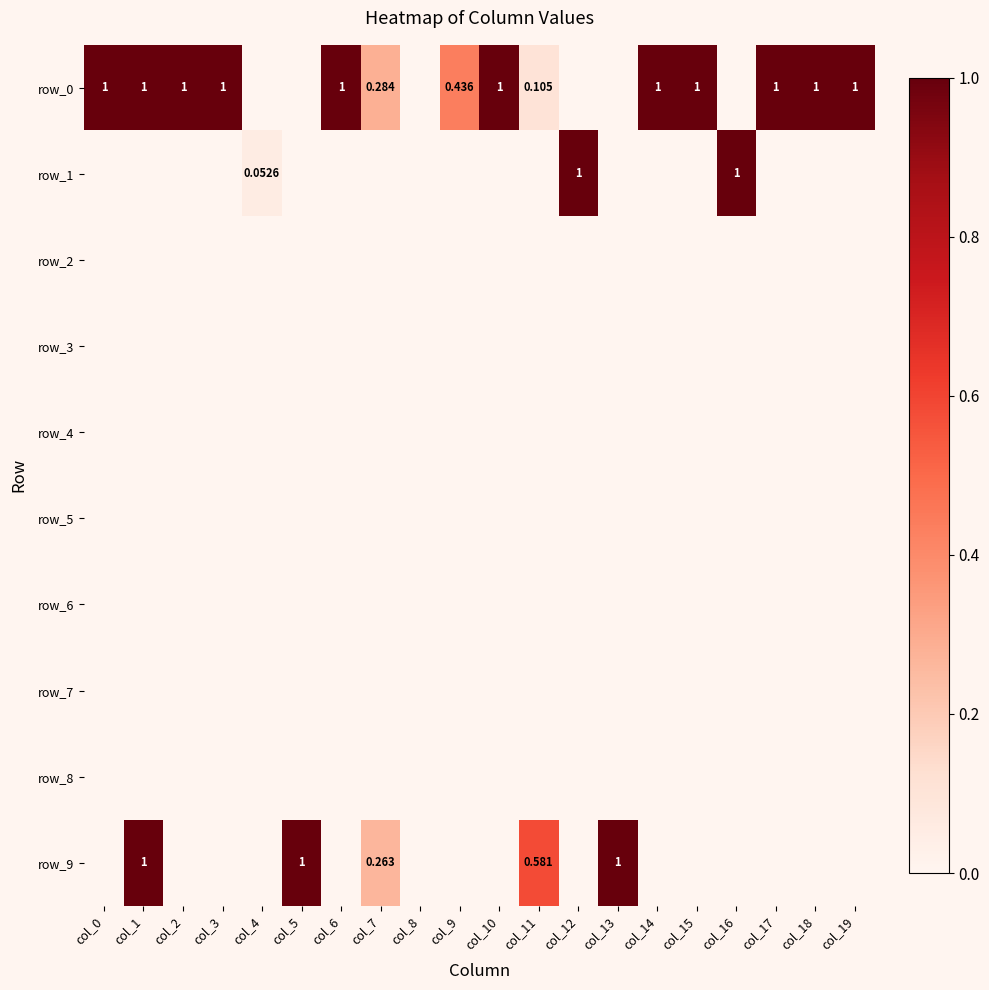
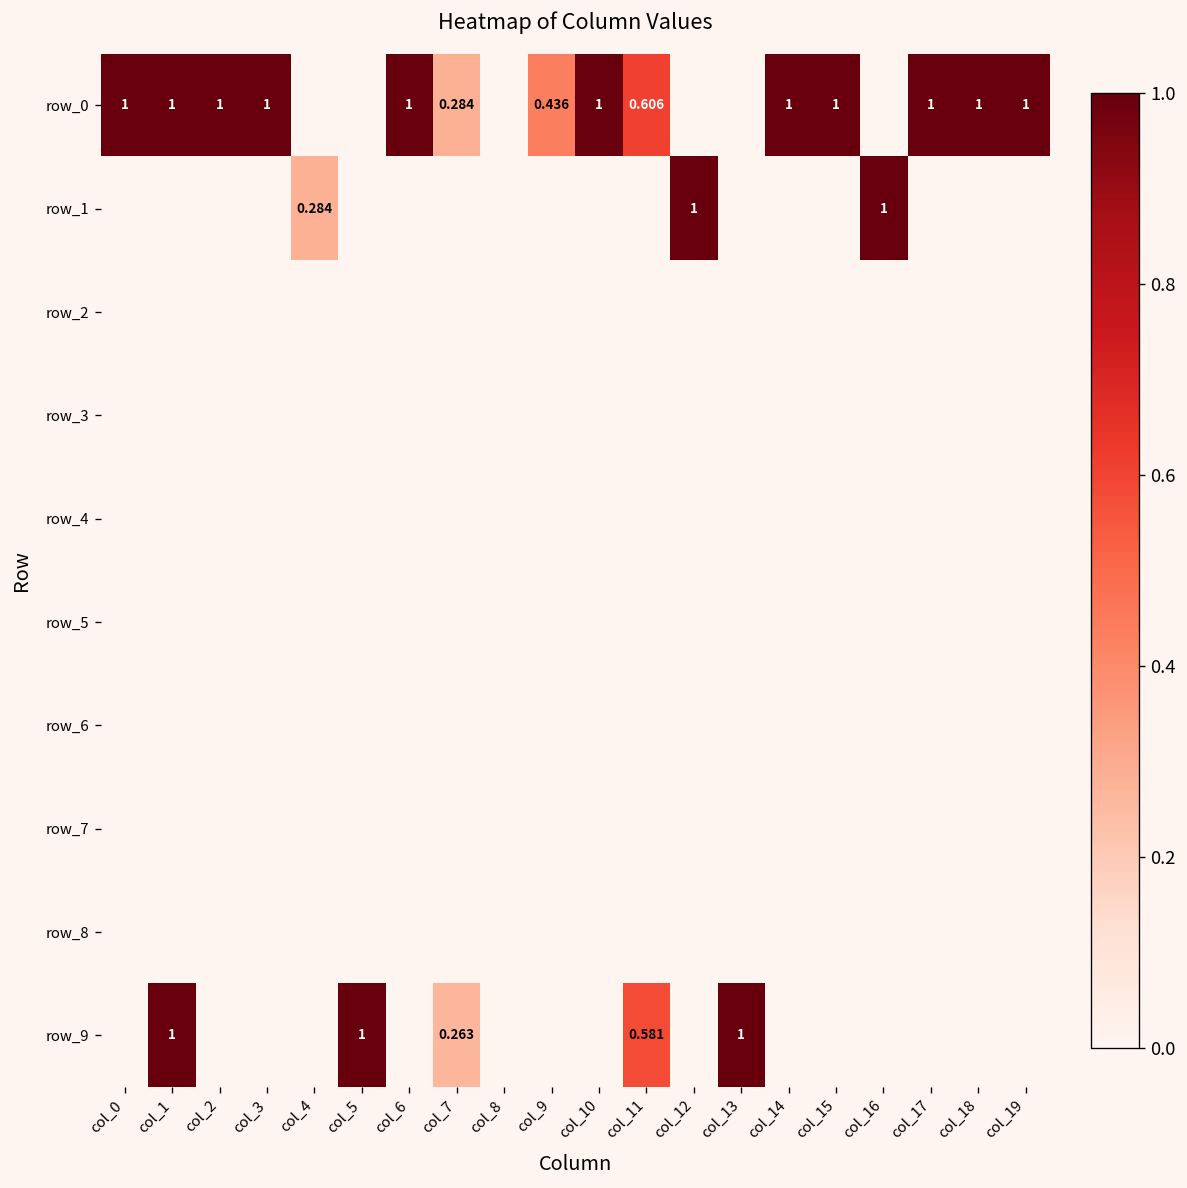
  {
    "row_0": {
      "col_0": 1,
      "col_1": 1,
      "col_2": 1,
      "col_3": 1,
      "col_6": 1,
      "col_7": 0.284,
      "col_9": 0.436,
      "col_10": 1,
-     "col_11": 0.105,
+     "col_11": 0.606,
      "col_14": 1,
      "col_15": 1,
      "col_17": 1,
      "col_18": 1,
      "col_19": 1
    },
    "row_1": {
-     "col_4": 0.0526,
+     "col_4": 0.284,
      "col_12": 1,
      "col_16": 1
    },
    "row_9": {
      "col_1": 1,
      "col_5": 1,
      "col_7": 0.263,
      "col_11": 0.581,
      "col_13": 1
    }
  }
